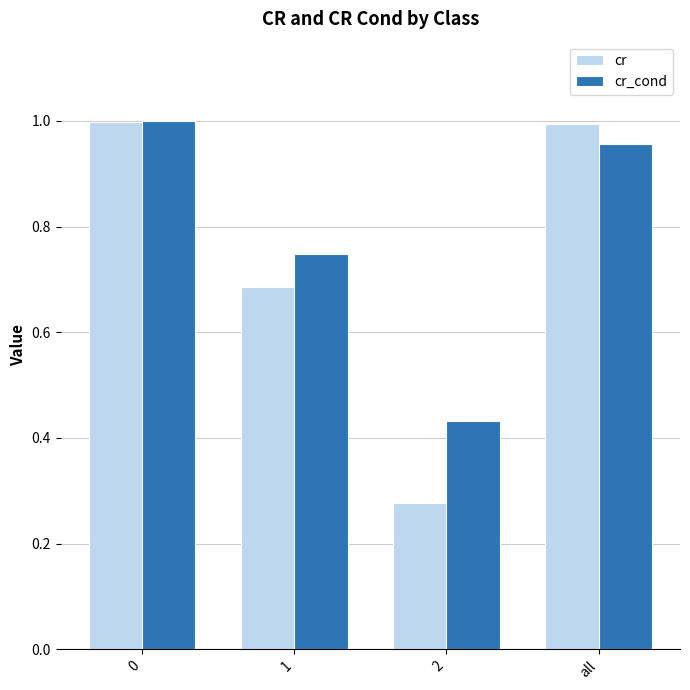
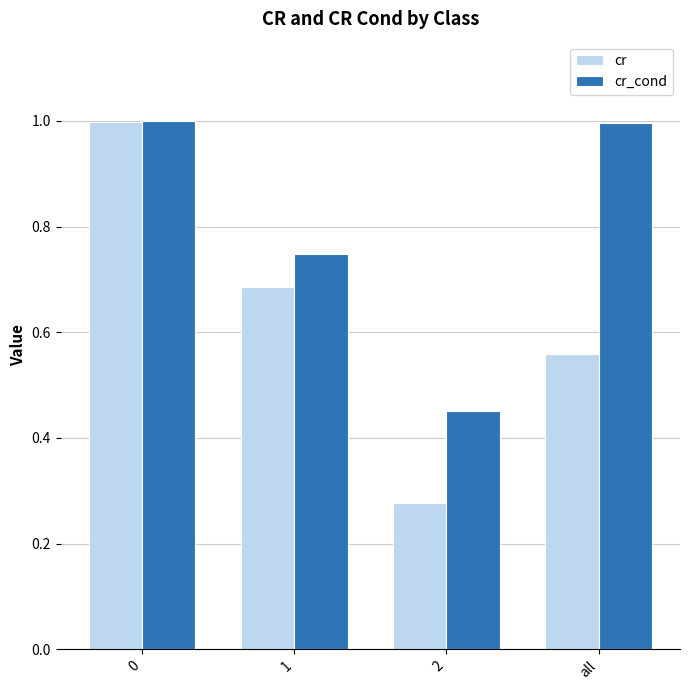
  {
    "cr": {
      "0": 1.00,
      "1": 0.69,
      "2": 0.28,
-     "all": 0.99
+     "all": 0.56
    },
    "cr_cond": {
      "0": 1.00,
      "1": 0.75,
-     "2": 0.43,
-     "all": 0.96
+     "2": 0.45,
+     "all": 1.00
    }
  }
